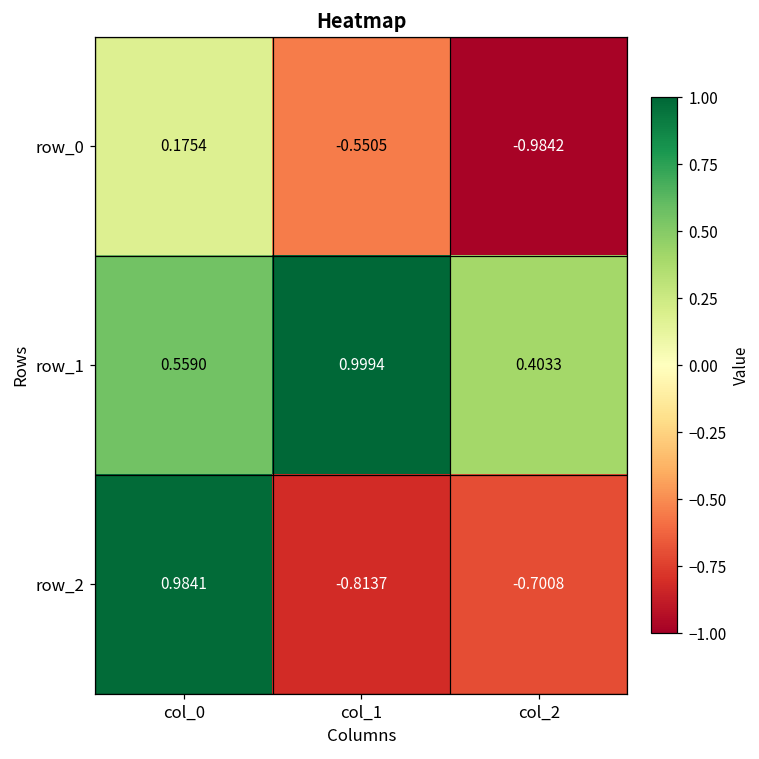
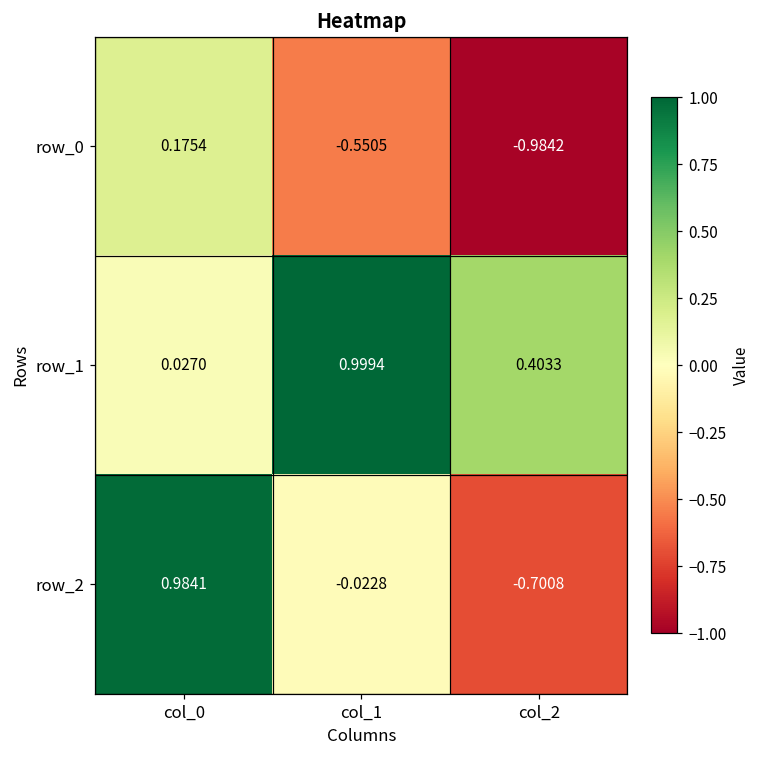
  {
    "row_0": {
      "col_0": 0.1754,
      "col_1": -0.5505,
      "col_2": -0.9842
    },
    "row_1": {
-     "col_0": 0.5590,
+     "col_0": 0.0270,
      "col_1": 0.9994,
      "col_2": 0.4033
    },
    "row_2": {
      "col_0": 0.9841,
-     "col_1": -0.8137,
+     "col_1": -0.0228,
      "col_2": -0.7008
    }
  }
